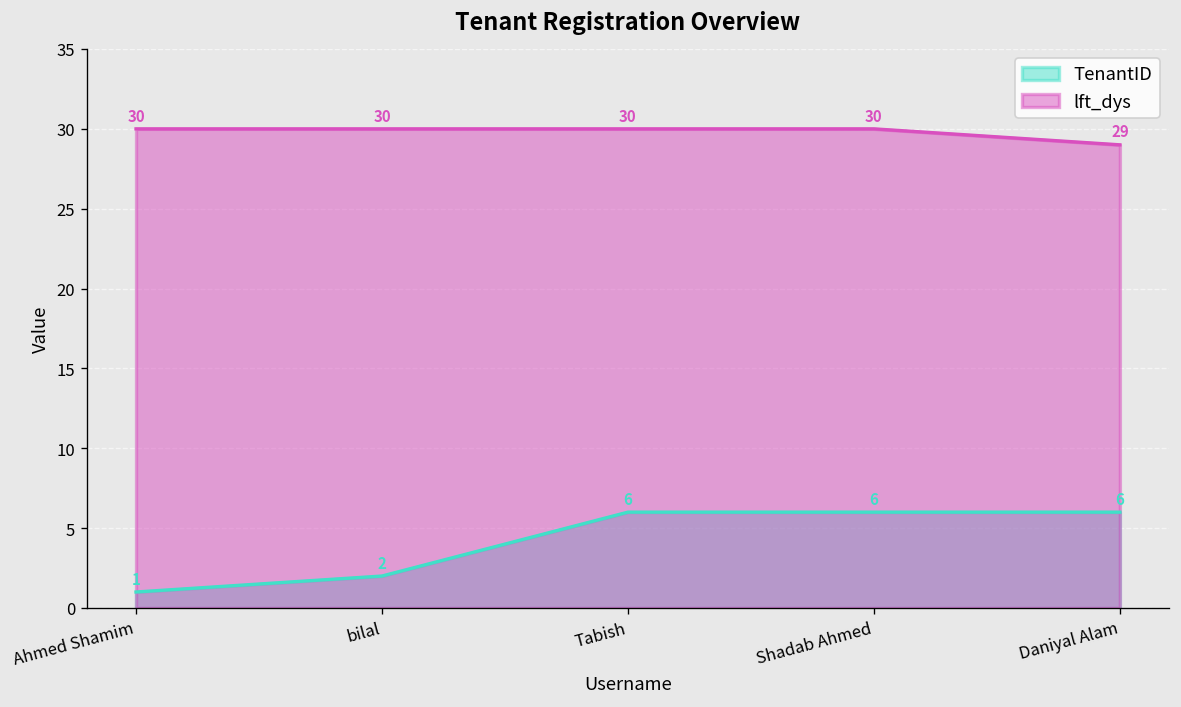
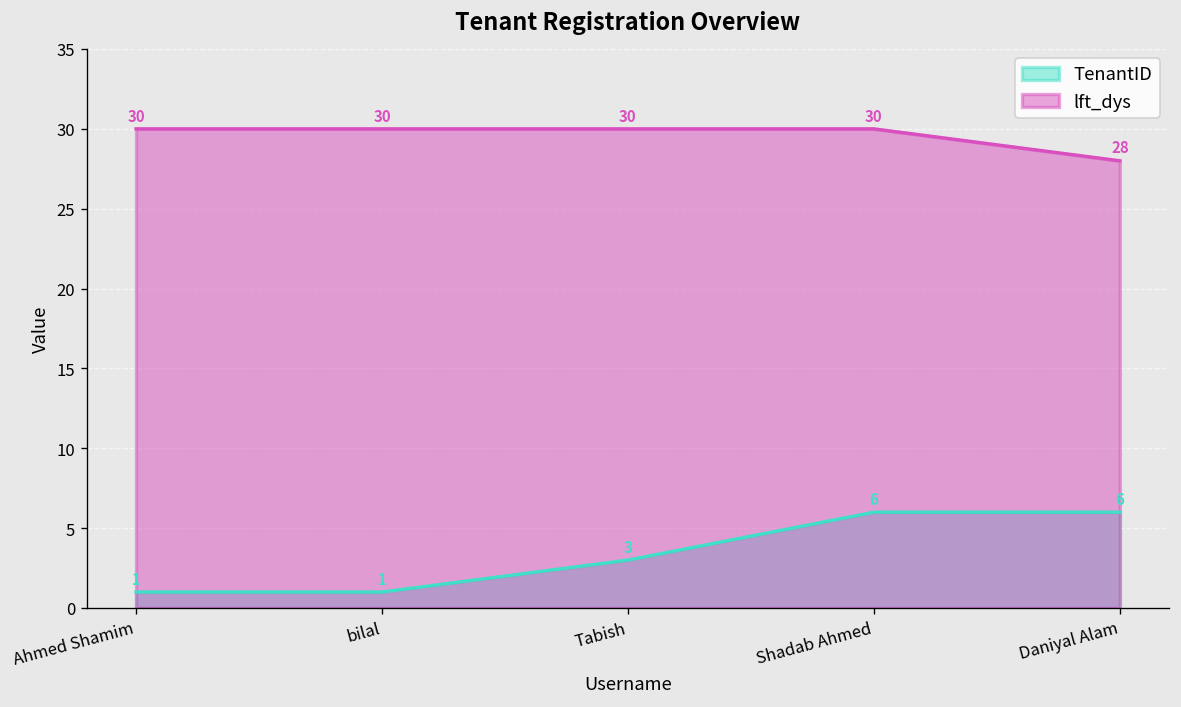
  {
    "TenantID": {
      "Ahmed Shamim": 1,
-     "bilal": 2,
-     "Tabish": 6,
+     "bilal": 1,
+     "Tabish": 3,
      "Shadab Ahmed": 6,
      "Daniyal Alam": 6
    },
    "lft_dys": {
      "Ahmed Shamim": 30,
      "bilal": 30,
      "Tabish": 30,
      "Shadab Ahmed": 30,
-     "Daniyal Alam": 29
+     "Daniyal Alam": 28
    }
  }
